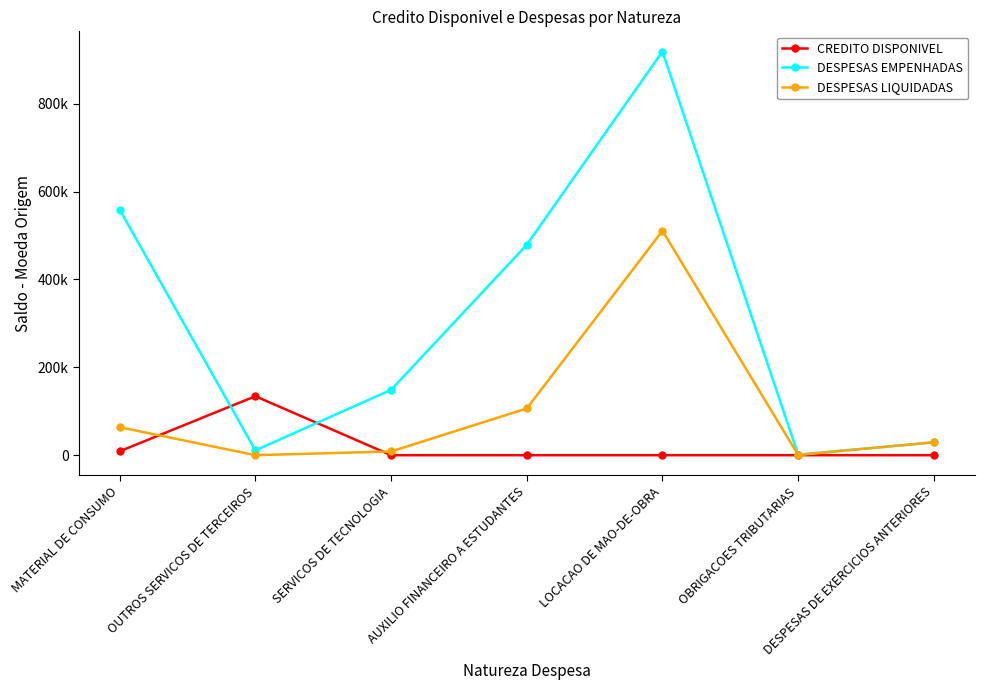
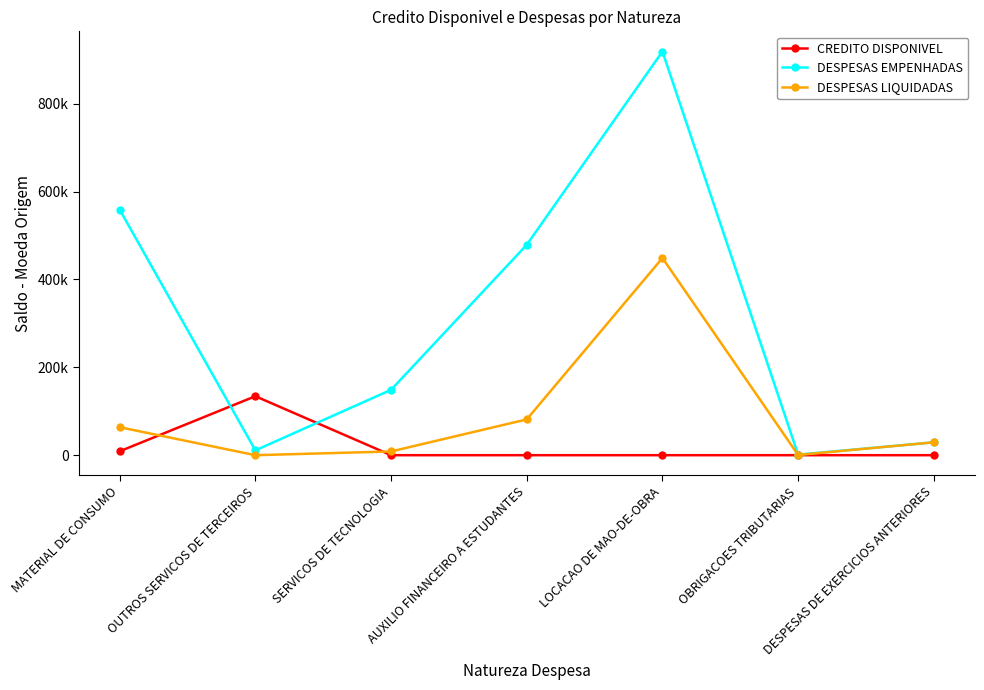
  {
    "CREDITO DISPONIVEL": {
      "MATERIAL DE CONSUMO": 10000,
      "OUTROS SERVICOS DE TERCEIROS": 130000,
      "SERVICOS DE TECNOLOGIA": 0,
      "AUXILIO FINANCEIRO A ESTUDANTES": 0,
      "LOCACAO DE MAO-DE-OBRA": 0,
      "DESPESAS DE EXERCICIOS ANTERIORES": 0
    },
    "DESPESAS EMPENHADAS": {
      "MATERIAL DE CONSUMO": 560000,
      "OUTROS SERVICOS DE TERCEIROS": 10000,
      "SERVICOS DE TECNOLOGIA": 150000,
      "AUXILIO FINANCEIRO A ESTUDANTES": 480000,
      "LOCACAO DE MAO-DE-OBRA": 920000
    },
    "DESPESAS LIQUIDADAS": {
      "MATERIAL DE CONSUMO": 60000,
      "OUTROS SERVICOS DE TERCEIROS": 0,
      "SERVICOS DE TECNOLOGIA": 10000,
-     "AUXILIO FINANCEIRO A ESTUDANTES": 110000,
-     "LOCACAO DE MAO-DE-OBRA": 510000
+     "AUXILIO FINANCEIRO A ESTUDANTES": 80000,
+     "LOCACAO DE MAO-DE-OBRA": 450000
    }
  }
